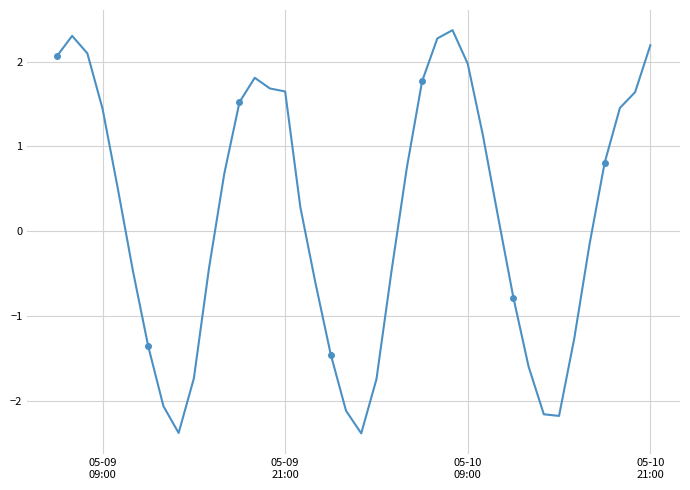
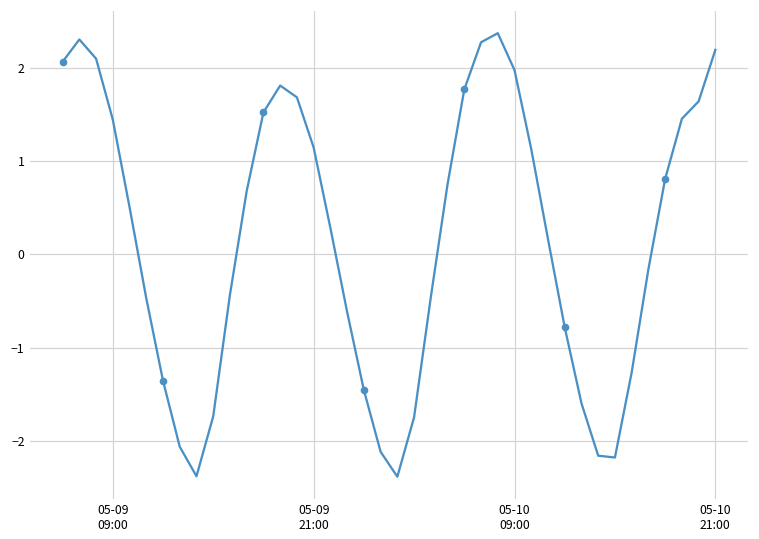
  {
    "05-09 09:00": 1.4,
-   "05-09 21:00": 1.6,
+   "05-09 21:00": 1.1,
    "05-10 09:00": 2.0,
    "05-10 21:00": 2.2
  }
